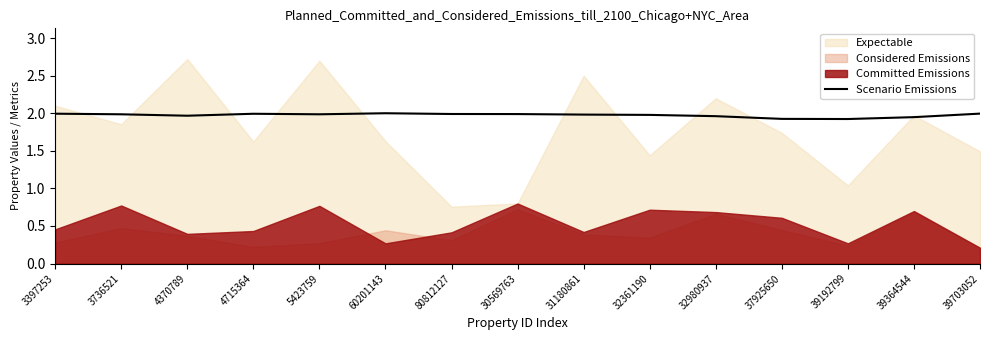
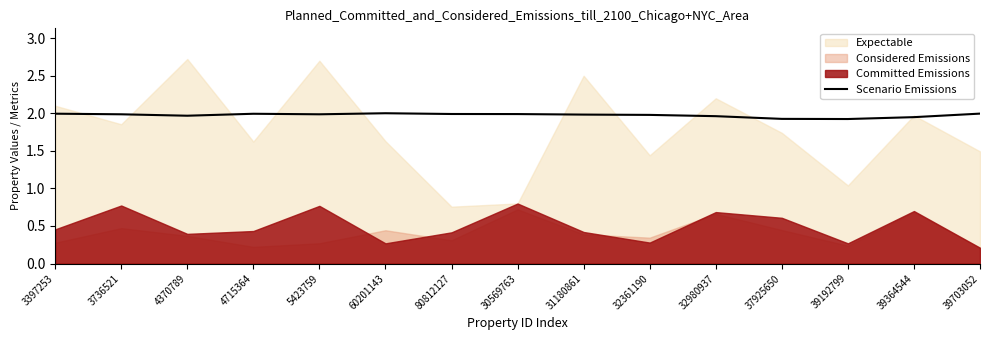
  {
    "Scenario Emissions": {
      "3397253": 2.0,
      "3736521": 2.0,
      "4370789": 2.0,
      "4715364": 2.0,
      "5423759": 2.0,
      "60201143": 2.0,
      "80812127": 2.0,
      "30569763": 2.0,
      "31180861": 2.0,
      "32361190": 2.0,
      "32980937": 2.0,
      "37925650": 1.9,
      "39192799": 1.9,
      "39703052": 2.0
    },
    "Committed Emissions": {
      "3397253": 0.5,
      "3736521": 0.8,
      "4715364": 0.4,
      "5423759": 0.8,
      "60201143": 0.3,
      "80812127": 0.4,
-     "32361190": 0.7,
+     "32361190": 0.3,
      "37925650": 0.6
    }
  }
